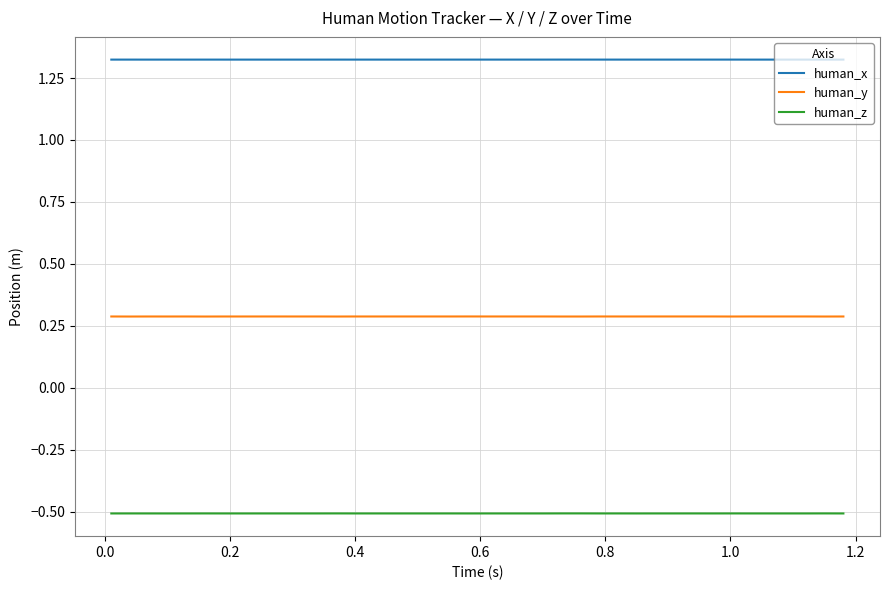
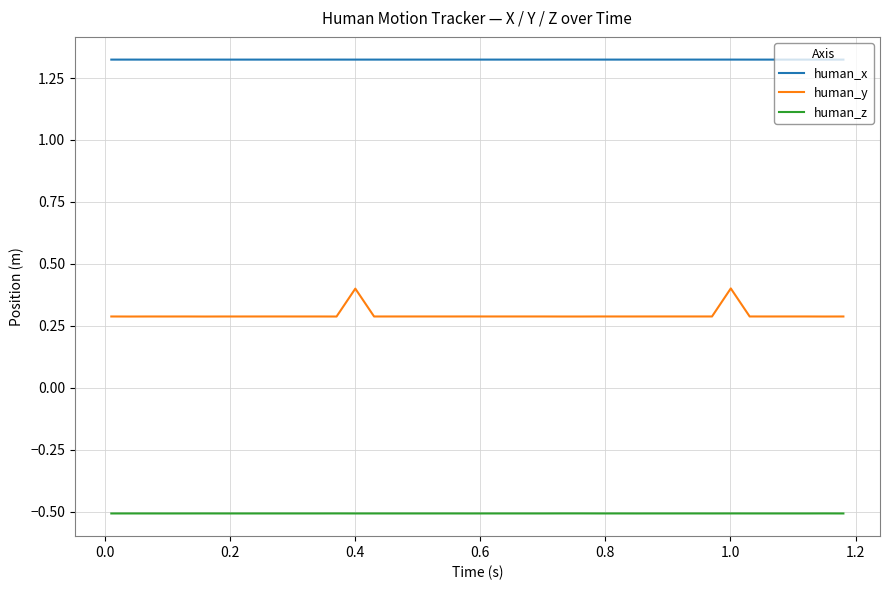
  {
    "human_x": {
      "0.4": 1.32,
      "1.0": 1.32
    },
    "human_y": {
-     "0.4": 0.29,
-     "1.0": 0.29
+     "0.4": 0.40,
+     "1.0": 0.40
    },
    "human_z": {
      "0.4": -0.51,
      "1.0": -0.51
    }
  }
